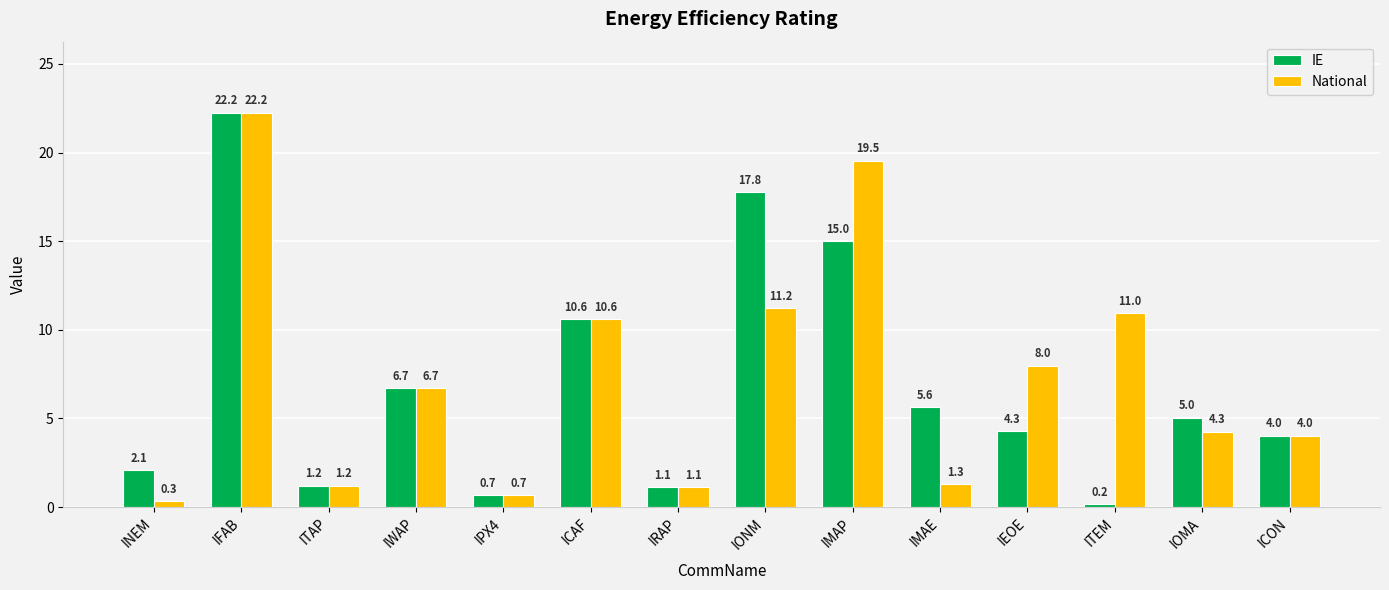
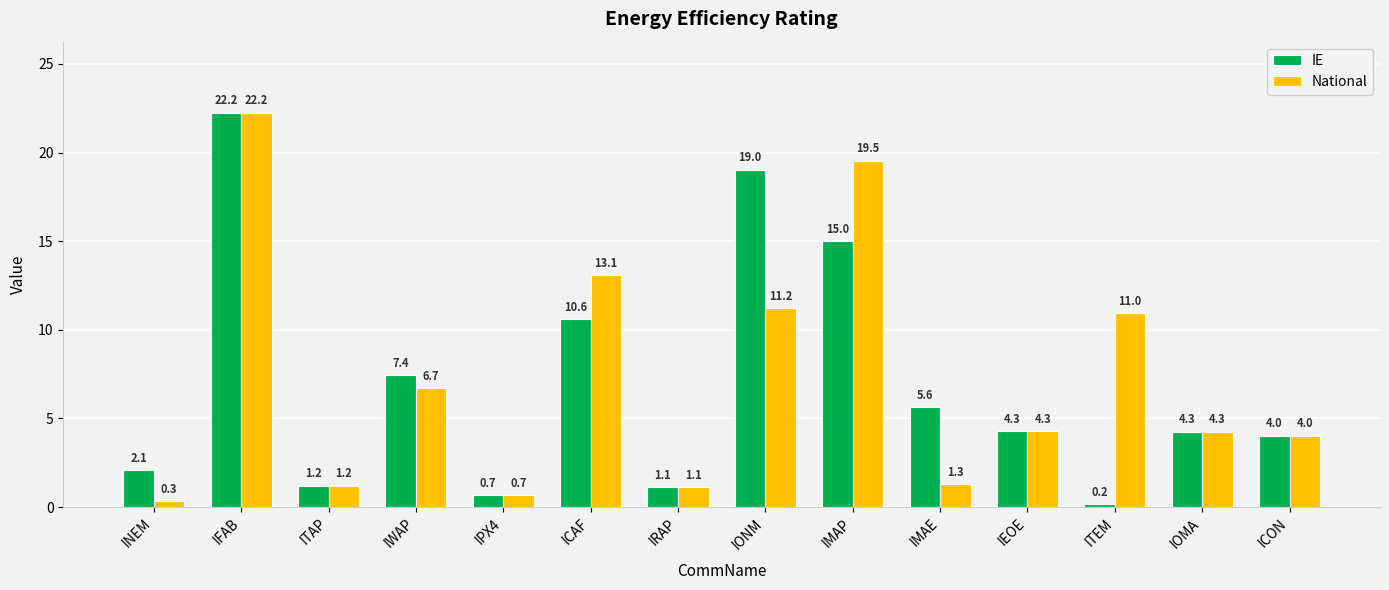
  {
    "IE": {
      "INEM": 2.1,
      "IFAB": 22.2,
      "ITAP": 1.2,
-     "IWAP": 6.7,
+     "IWAP": 7.4,
      "IPX4": 0.7,
      "ICAF": 10.6,
      "IRAP": 1.1,
-     "IONM": 17.8,
+     "IONM": 19.0,
      "IMAP": 15.0,
      "IMAE": 5.6,
      "IEOE": 4.3,
      "ITEM": 0.2,
-     "IOMA": 5.0,
+     "IOMA": 4.3,
      "ICON": 4.0
    },
    "National": {
      "INEM": 0.3,
      "IFAB": 22.2,
      "ITAP": 1.2,
      "IWAP": 6.7,
      "IPX4": 0.7,
-     "ICAF": 10.6,
+     "ICAF": 13.1,
      "IRAP": 1.1,
      "IONM": 11.2,
      "IMAP": 19.5,
      "IMAE": 1.3,
-     "IEOE": 8.0,
+     "IEOE": 4.3,
      "ITEM": 11.0,
      "IOMA": 4.3,
      "ICON": 4.0
    }
  }
